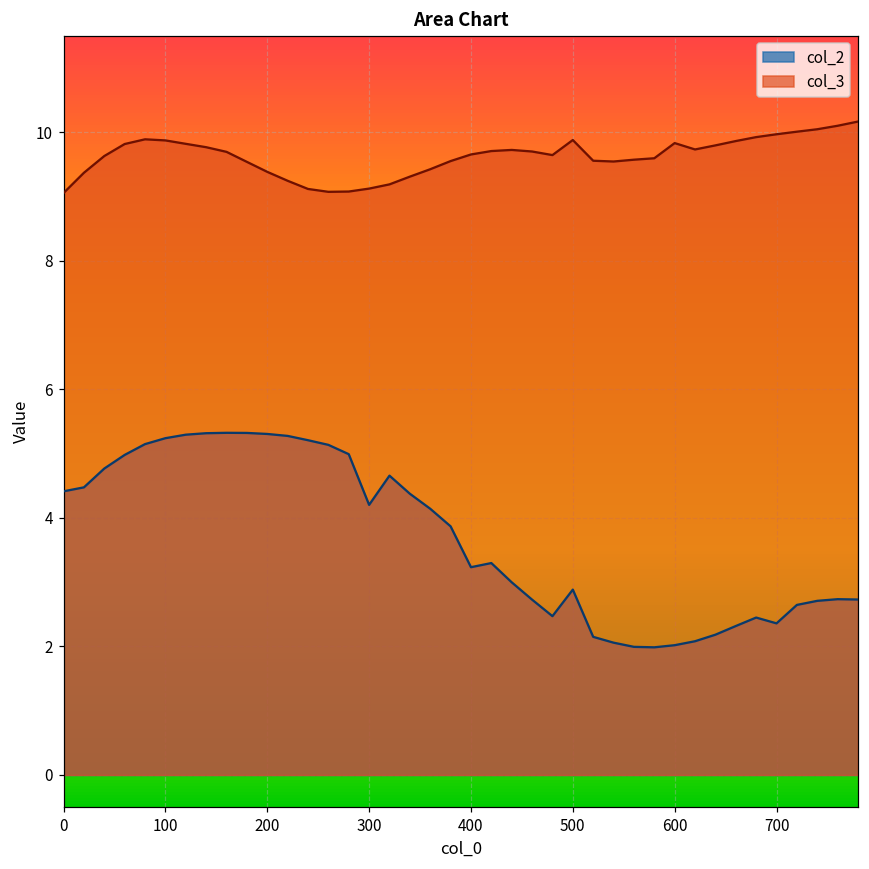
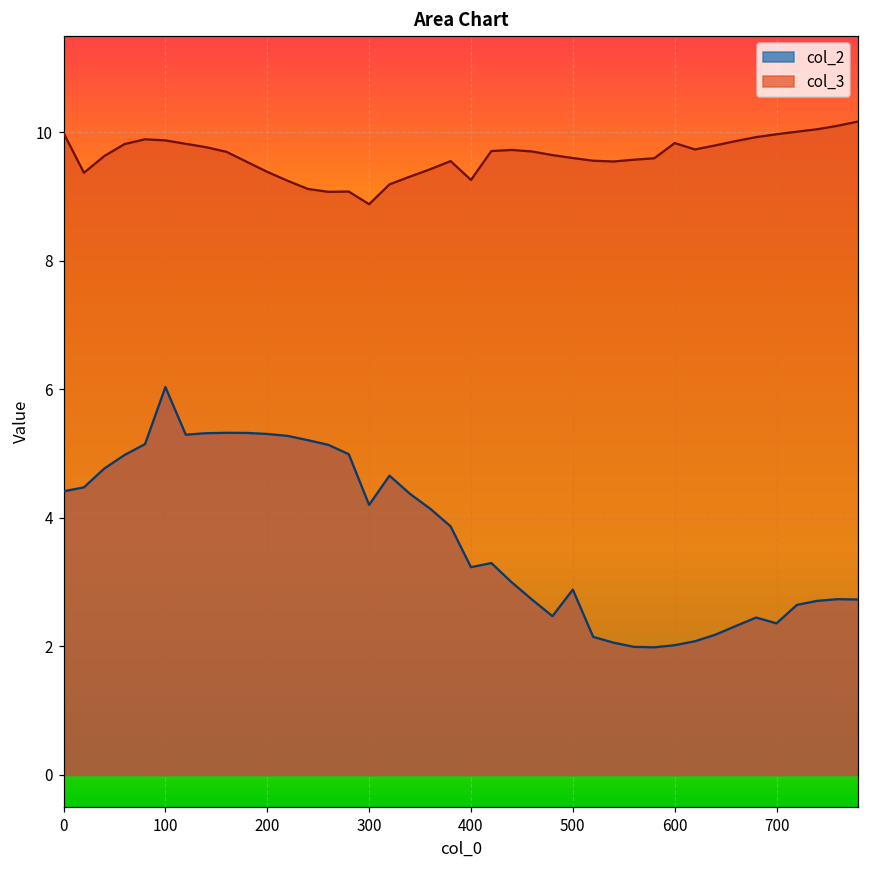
  {
    "col_2": {
      "0": 4.4,
-     "100": 5.2,
+     "100": 6.0,
      "200": 5.3,
      "300": 4.2,
      "400": 3.2,
      "500": 2.9,
      "600": 2.0,
      "700": 2.4
    },
    "col_3": {
-     "0": 9.1,
+     "0": 10.0,
      "100": 9.9,
      "200": 9.4,
-     "300": 9.1,
-     "400": 9.7,
-     "500": 9.9,
+     "300": 8.9,
+     "400": 9.3,
+     "500": 9.6,
      "600": 9.8,
      "700": 10.0
    }
  }
